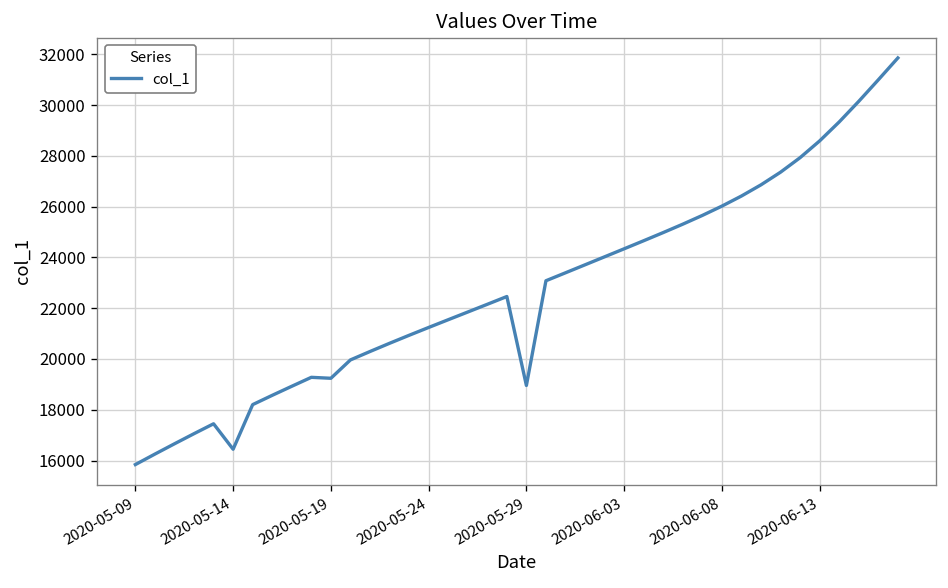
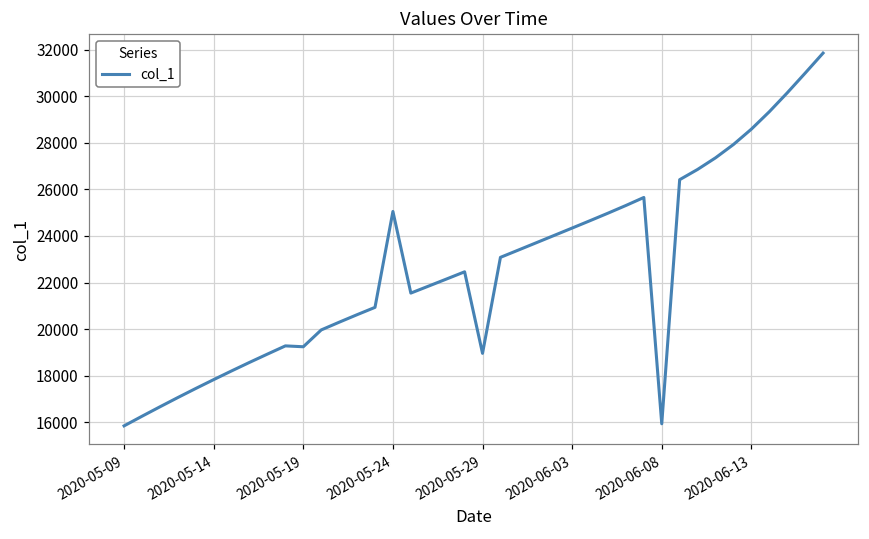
  {
    "2020-05-09": 15800,
-   "2020-05-14": 16400,
+   "2020-05-14": 17800,
    "2020-05-19": 19200,
-   "2020-05-24": 21200,
+   "2020-05-24": 25100,
    "2020-05-29": 19000,
    "2020-06-03": 24300,
-   "2020-06-08": 26000,
+   "2020-06-08": 15900,
    "2020-06-13": 28600
  }
